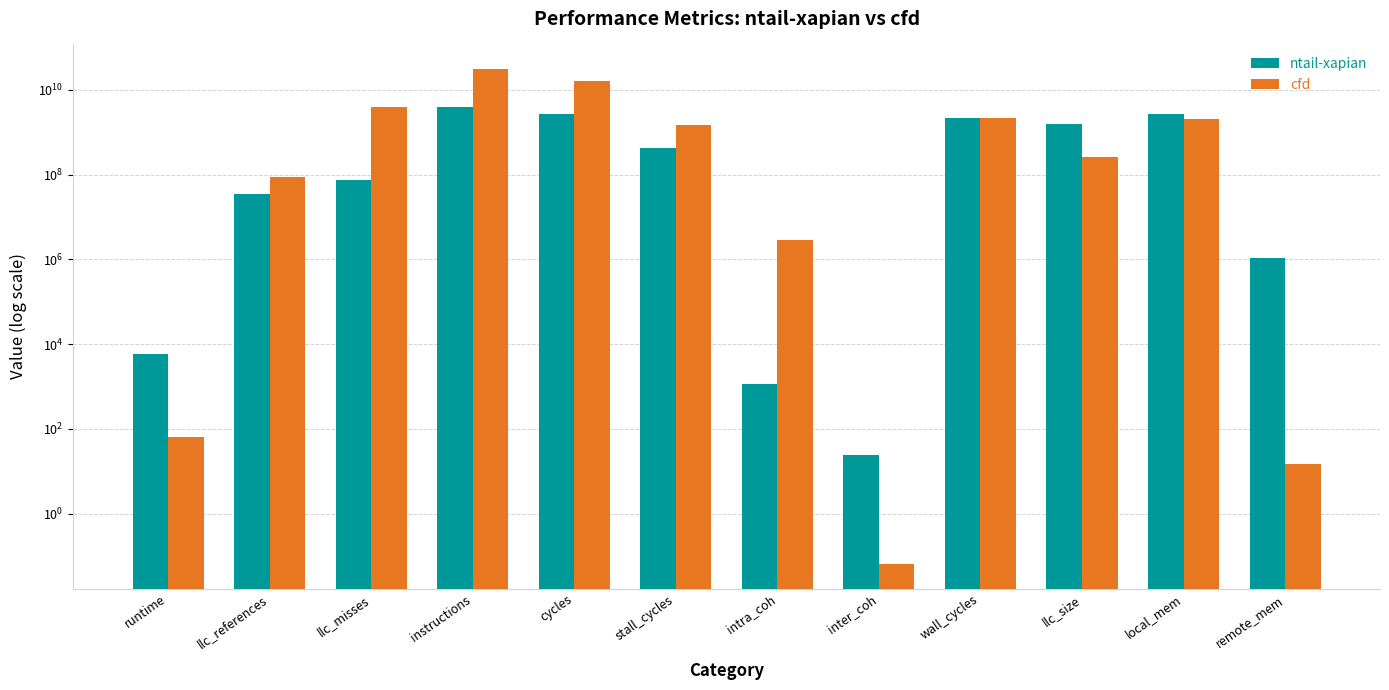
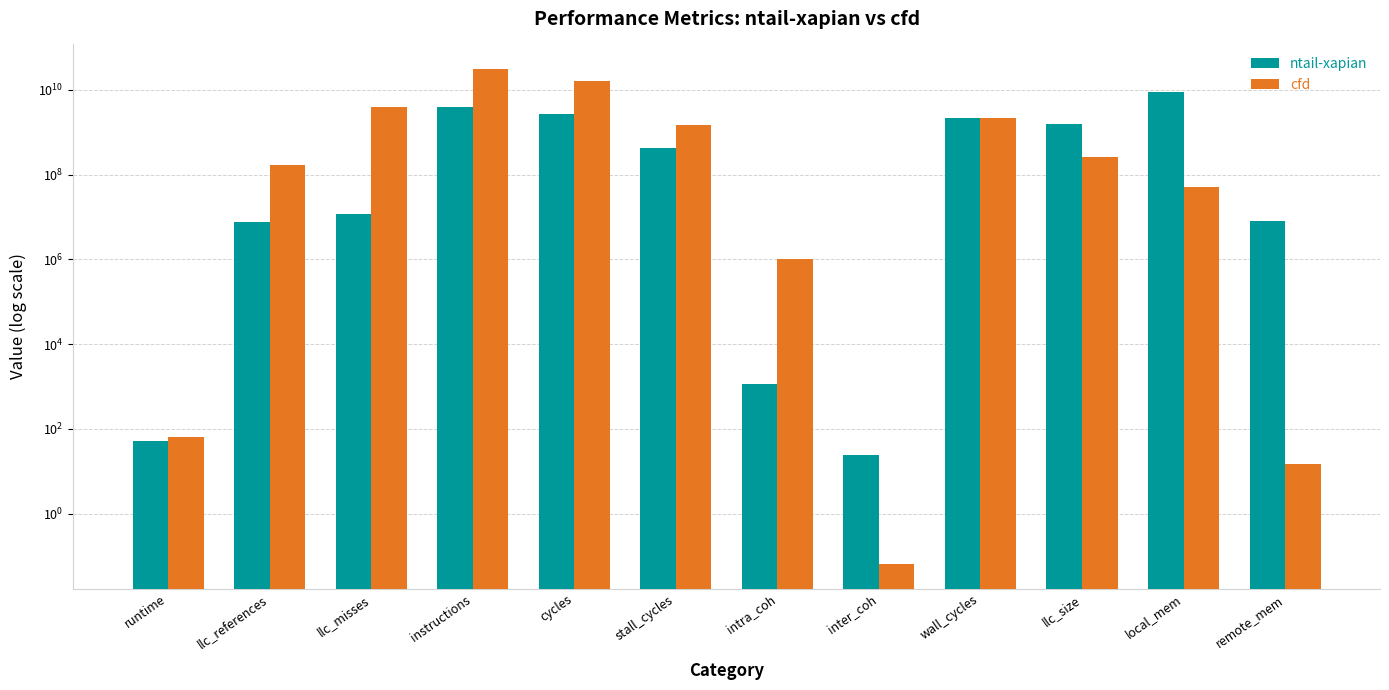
  {
    "ntail-xapian": {
-     "runtime": 6000,
-     "llc_references": 40000000,
-     "llc_misses": 70000000,
+     "runtime": 50,
+     "llc_references": 8000000,
+     "llc_misses": 12000000,
      "instructions": 4000000000,
      "cycles": 3000000000,
      "stall_cycles": 400000000,
      "intra_coh": 1100,
      "inter_coh": 20,
      "wall_cycles": 2000000000,
      "llc_size": 1600000000,
-     "local_mem": 3000000000,
-     "remote_mem": 1100000
+     "local_mem": 9000000000,
+     "remote_mem": 8000000
    },
    "cfd": {
      "runtime": 60,
-     "llc_references": 90000000,
+     "llc_references": 160000000,
      "llc_misses": 4000000000,
      "instructions": 30000000000,
      "cycles": 16000000000,
      "stall_cycles": 1500000000,
-     "intra_coh": 3000000,
+     "intra_coh": 1000000,
      "inter_coh": 0.07,
      "wall_cycles": 2000000000,
      "llc_size": 300000000,
-     "local_mem": 2000000000,
+     "local_mem": 50000000,
      "remote_mem": 15
    }
  }
